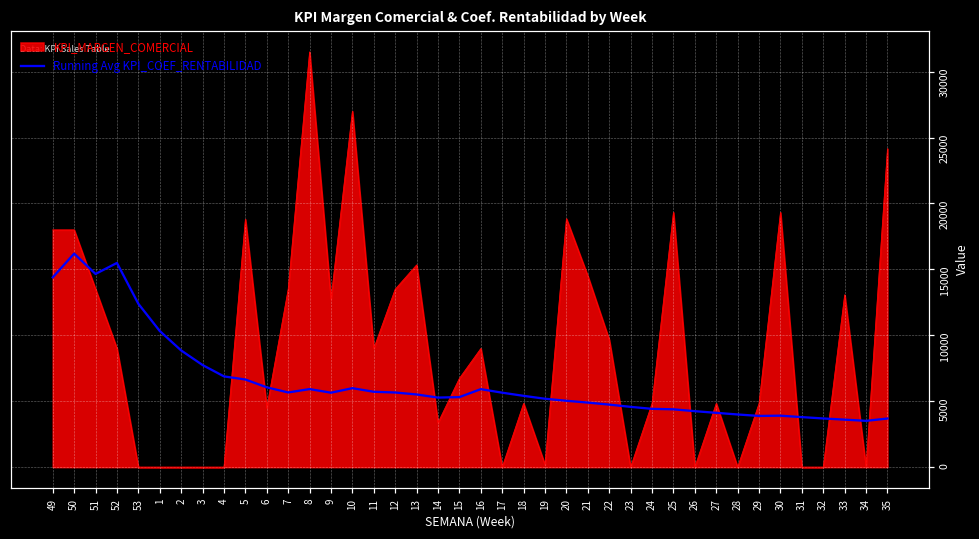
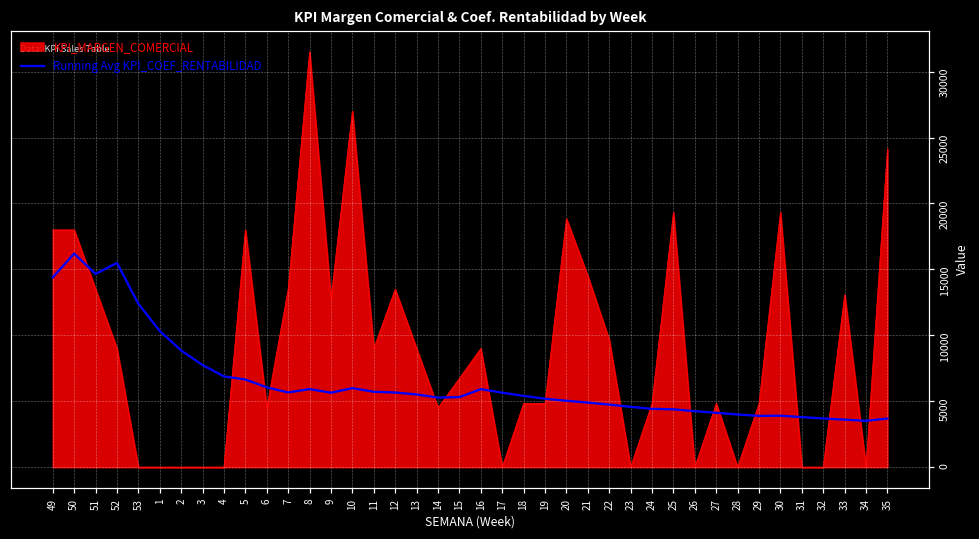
  {
    "KPI_MARGEN_COMERCIAL": {
      "49": 18000,
      "50": 18000,
      "51": 13500,
      "52": 9000,
      "53": 0,
      "1": 0,
      "2": 0,
      "3": 0,
      "4": 0,
-     "5": 18800,
+     "5": 18000,
      "6": 4500,
      "7": 13500,
      "8": 31500,
      "9": 12700,
      "10": 27000,
      "11": 9000,
      "12": 13500,
-     "13": 15300,
-     "14": 3400,
+     "13": 9000,
+     "14": 4500,
      "15": 6700,
      "16": 9000,
      "17": 0,
      "18": 4800,
-     "19": 200,
+     "19": 4800,
      "20": 18800,
      "21": 14500,
      "22": 9700,
      "23": 0,
      "24": 4800,
      "25": 19300,
      "26": 0,
      "27": 4800,
      "28": 0,
      "29": 4800,
      "30": 19300,
      "31": 0,
      "32": 0,
      "33": 13100,
      "34": 0,
      "35": 24200
    },
    "Running Avg KPI_COEF_RENTABILIDAD": {
      "49": 14400,
      "50": 16200,
      "51": 14700,
      "52": 15500,
      "53": 12400,
      "1": 10300,
      "2": 8900,
      "3": 7700,
      "4": 6900,
      "5": 6600,
      "6": 6100,
      "7": 5700,
      "8": 5900,
      "9": 5600,
      "10": 6000,
      "11": 5700,
      "12": 5700,
      "13": 5500,
      "14": 5300,
      "15": 5300,
      "16": 5900,
      "17": 5600,
      "18": 5400,
      "19": 5200,
      "20": 5000,
      "21": 4900,
      "22": 4700,
      "23": 4600,
      "24": 4400,
      "25": 4400,
      "26": 4200,
      "27": 4100,
      "28": 4000,
      "29": 3900,
      "30": 3900,
      "31": 3800,
      "32": 3700,
      "33": 3600,
      "34": 3500,
      "35": 3700
    }
  }
